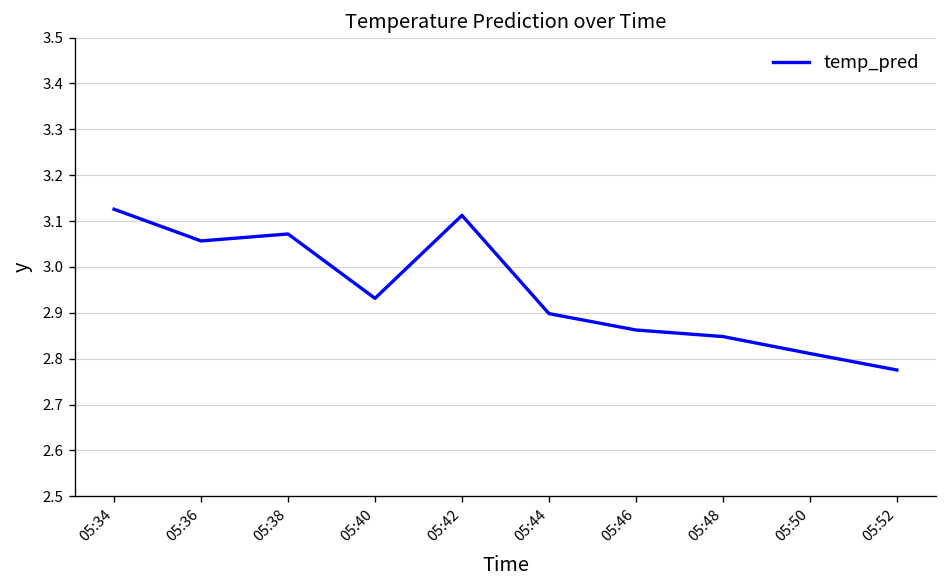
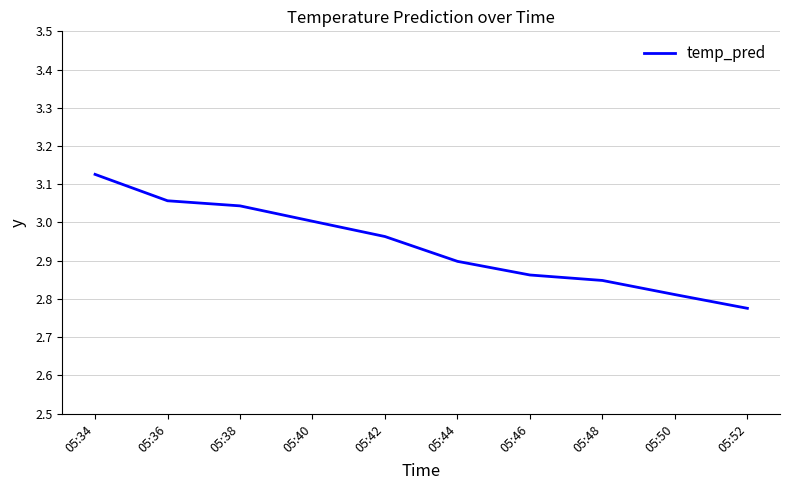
  {
    "05:34": 3.13,
    "05:36": 3.06,
-   "05:38": 3.07,
-   "05:40": 2.93,
-   "05:42": 3.11,
+   "05:38": 3.04,
+   "05:40": 3.00,
+   "05:42": 2.96,
    "05:44": 2.90,
    "05:46": 2.86,
    "05:48": 2.85,
    "05:50": 2.81,
    "05:52": 2.78
  }
